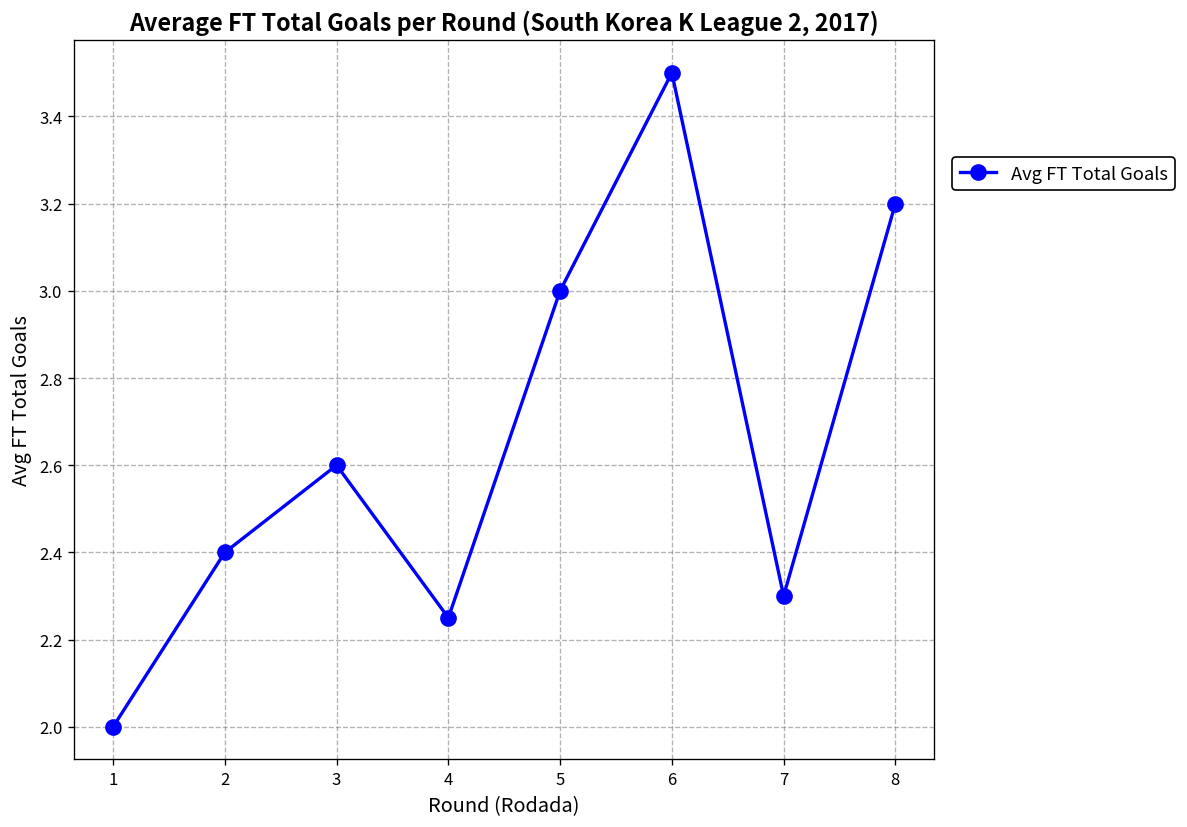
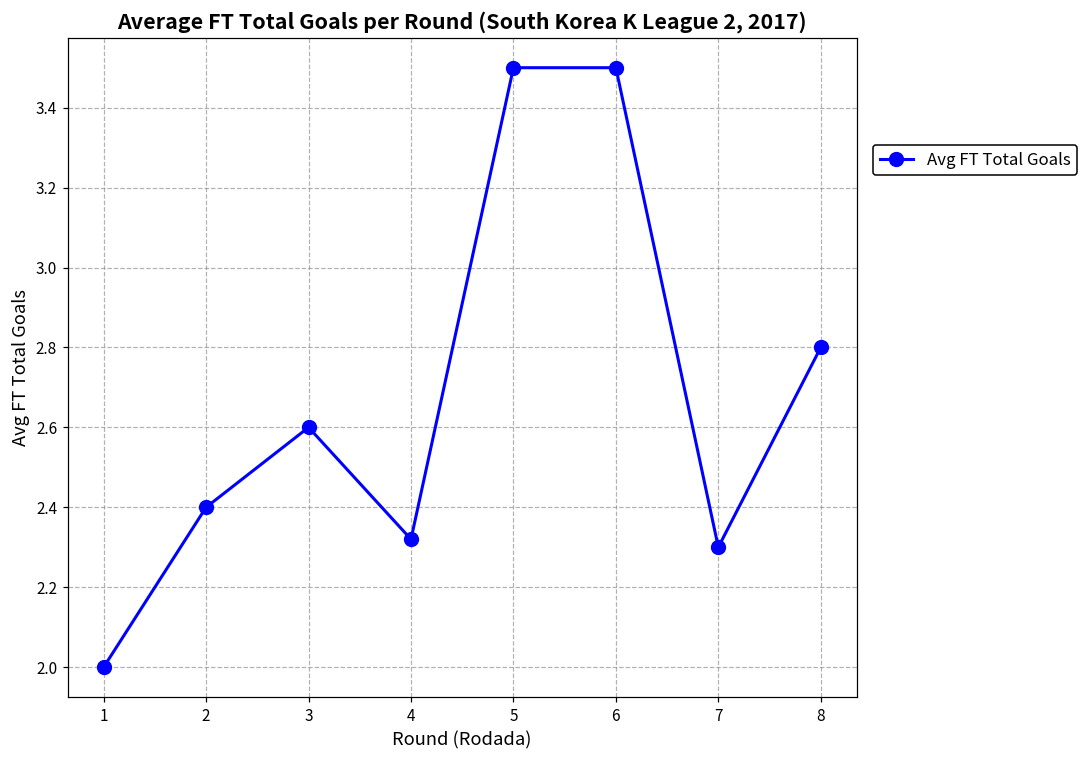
  {
    "1": 2.00,
    "2": 2.40,
    "3": 2.60,
-   "4": 2.25,
-   "5": 3.0,
+   "4": 2.32,
+   "5": 3.5,
    "6": 3.50,
    "7": 2.30,
-   "8": 3.2
+   "8": 2.8
  }
